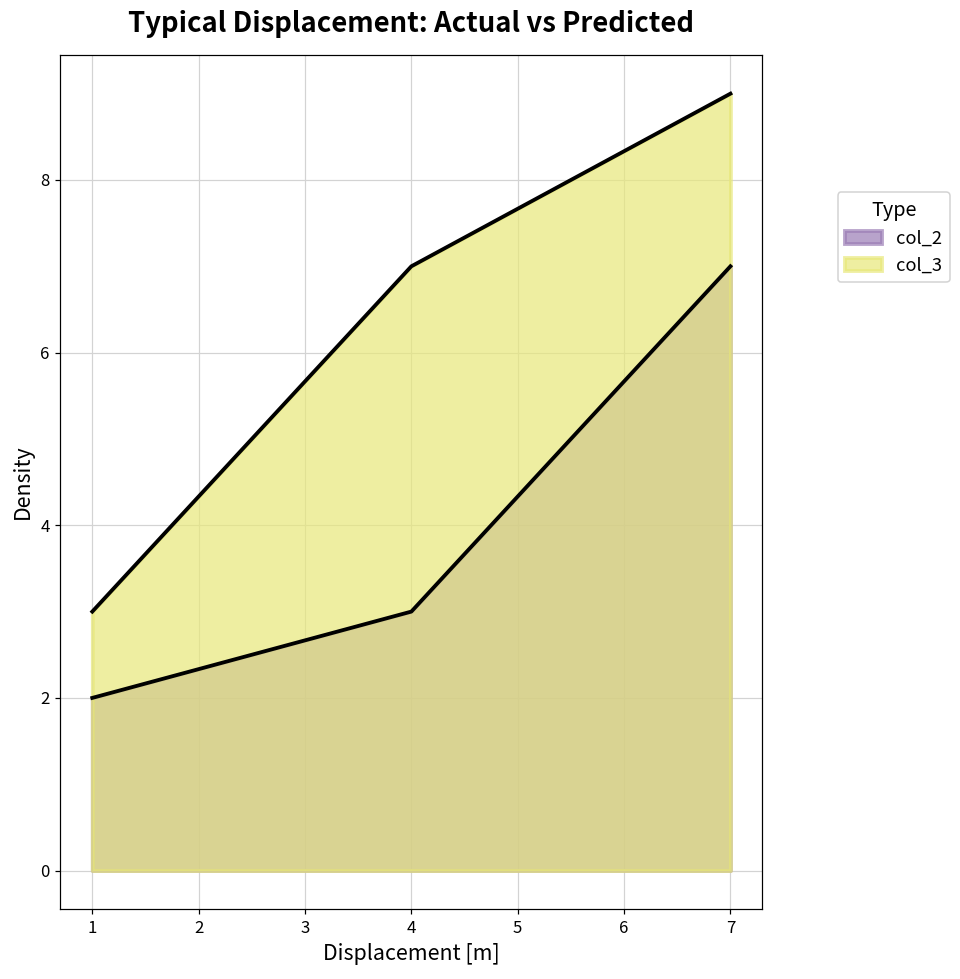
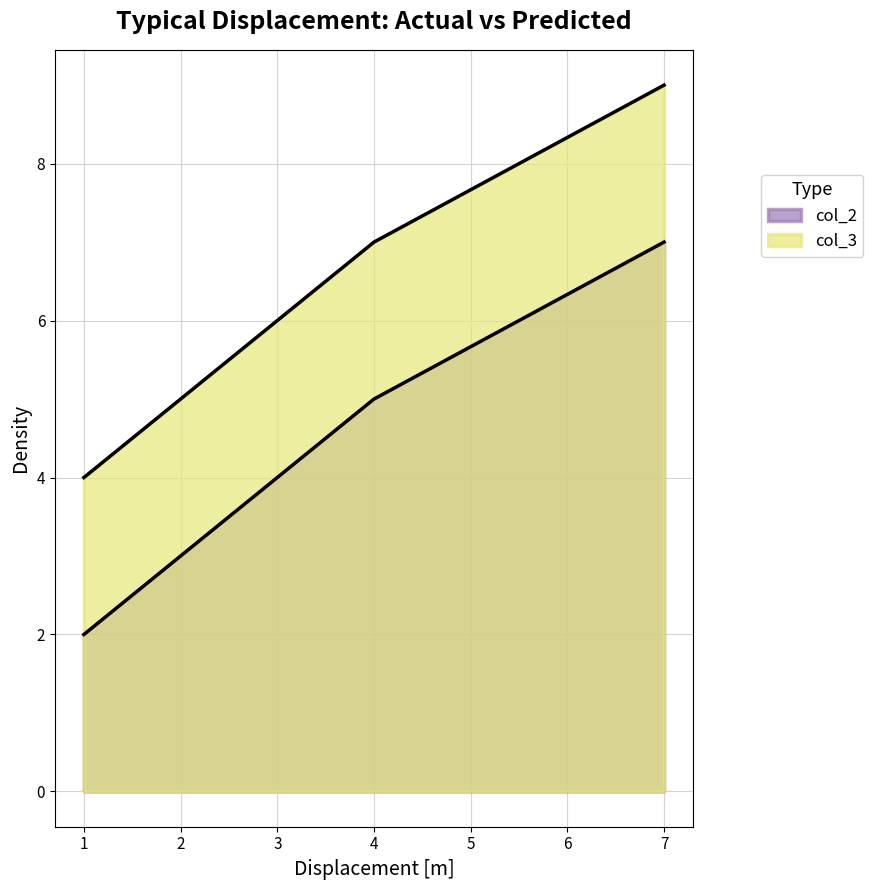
  {
    "col_2": {
      "1": 2,
-     "4": 3,
+     "4": 5,
      "7": 7
    },
    "col_3": {
-     "1": 3,
+     "1": 4,
      "4": 7,
      "7": 9
    }
  }
